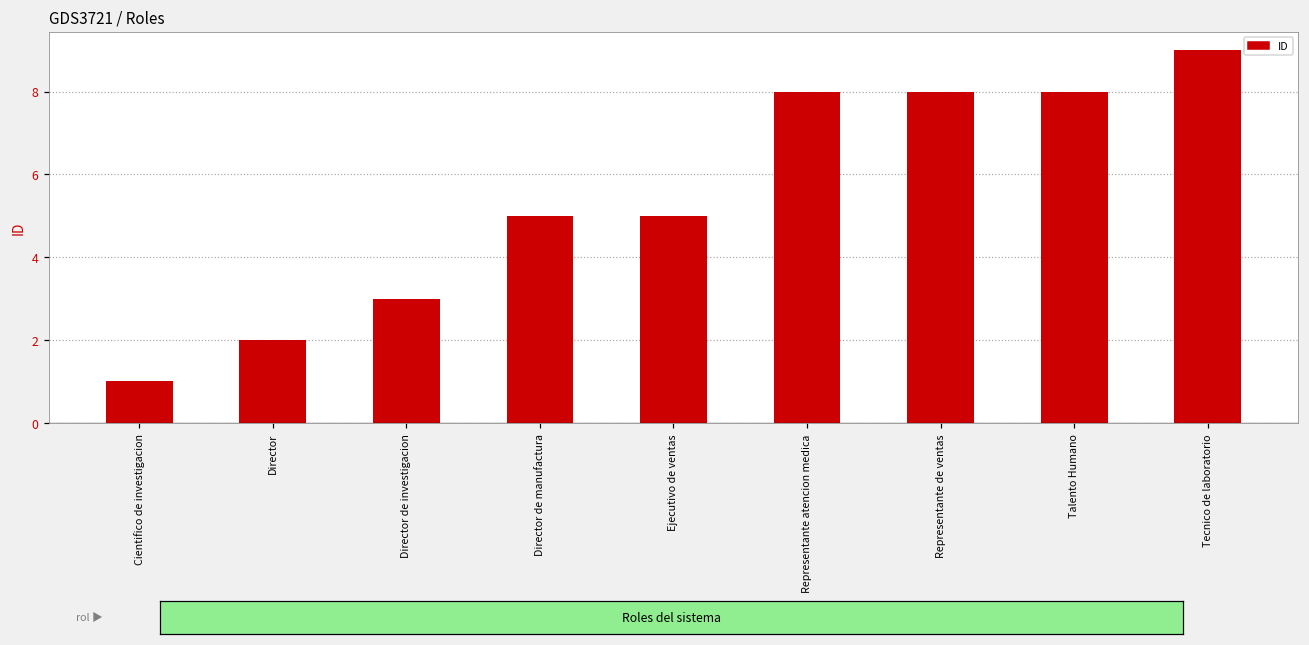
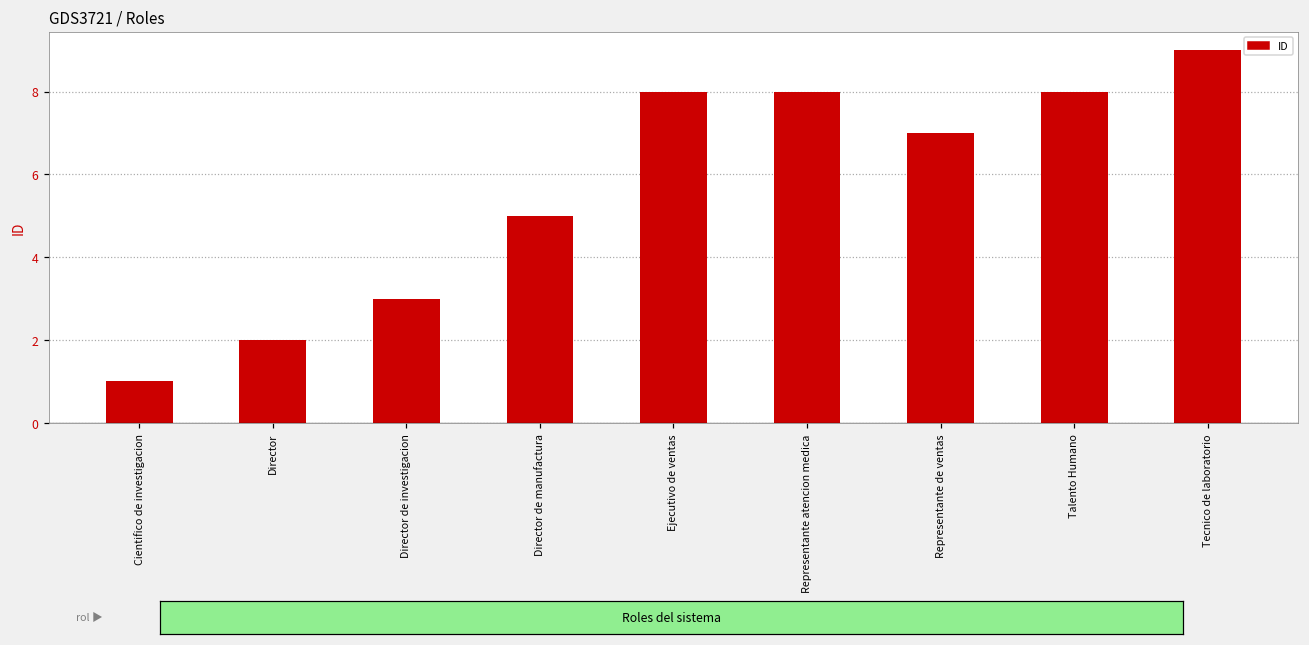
  {
    "Cientifico de investigacion": 1,
    "Director": 2,
    "Director de investigacion": 3,
    "Director de manufactura": 5,
-   "Ejecutivo de ventas": 5,
+   "Ejecutivo de ventas": 8,
    "Representante atencion medica": 8,
-   "Representante de ventas": 8,
+   "Representante de ventas": 7,
    "Talento Humano": 8,
    "Tecnico de laboratorio": 9
  }
